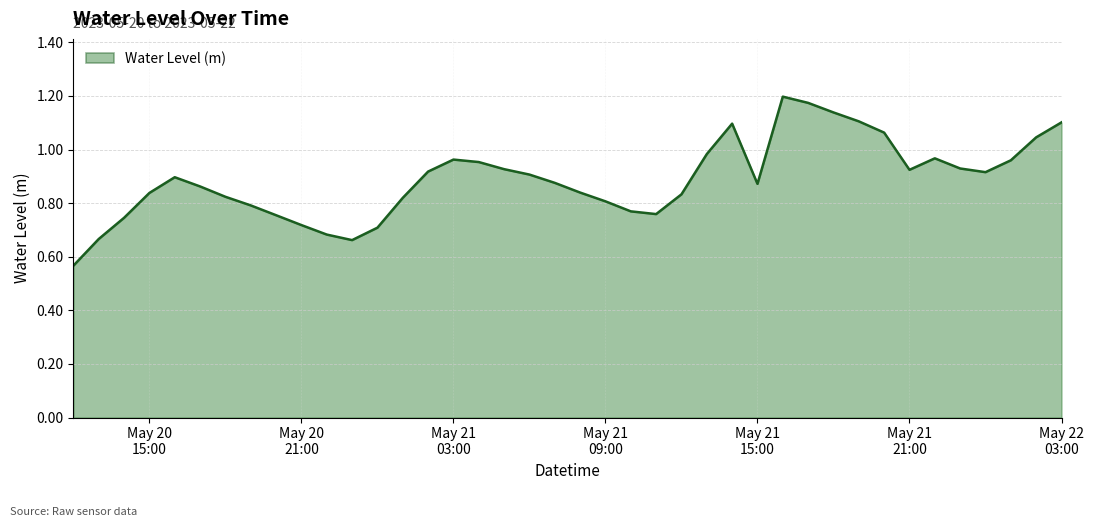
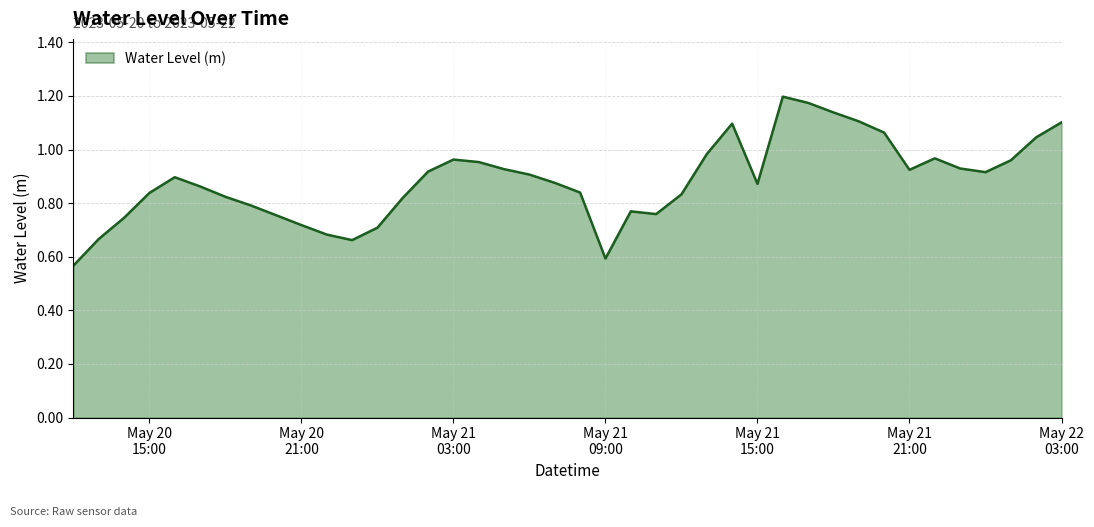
  {
    "May 20 15:00": 0.84,
    "May 20 21:00": 0.72,
    "May 21 03:00": 0.96,
-   "May 21 09:00": 0.81,
+   "May 21 09:00": 0.59,
    "May 21 15:00": 0.87,
    "May 21 21:00": 0.92,
    "May 22 03:00": 1.10
  }
